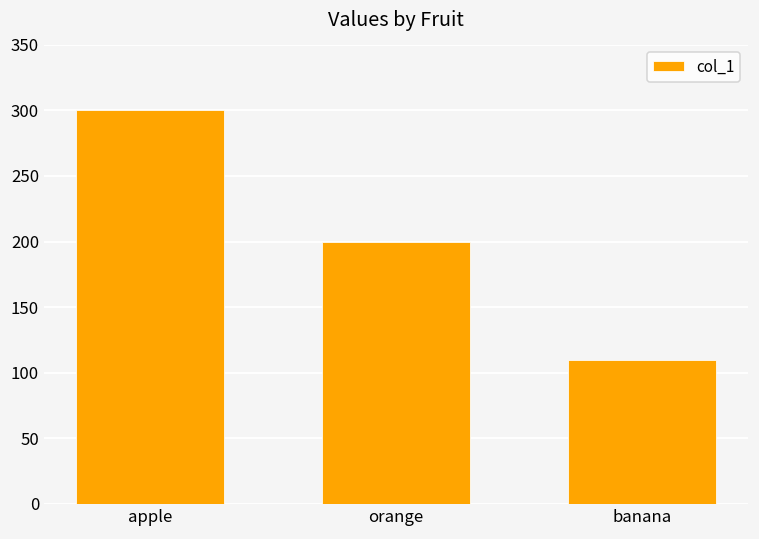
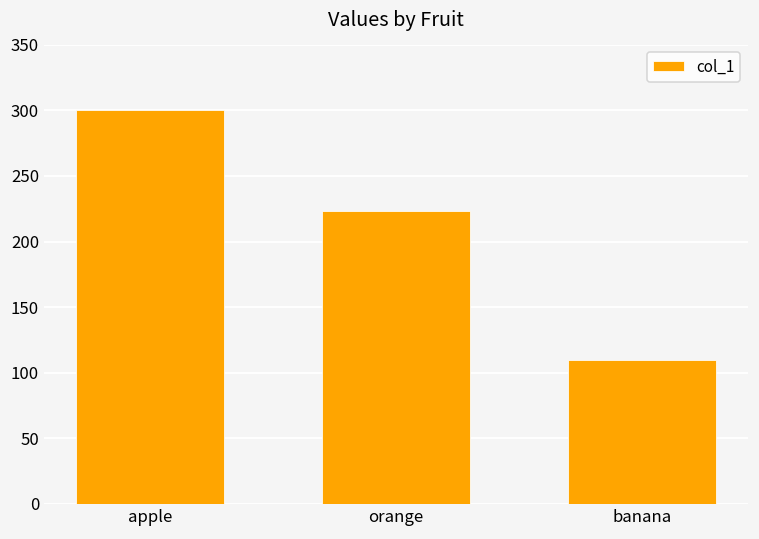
  {
    "apple": 300,
-   "orange": 200,
+   "orange": 223,
    "banana": 110
  }
